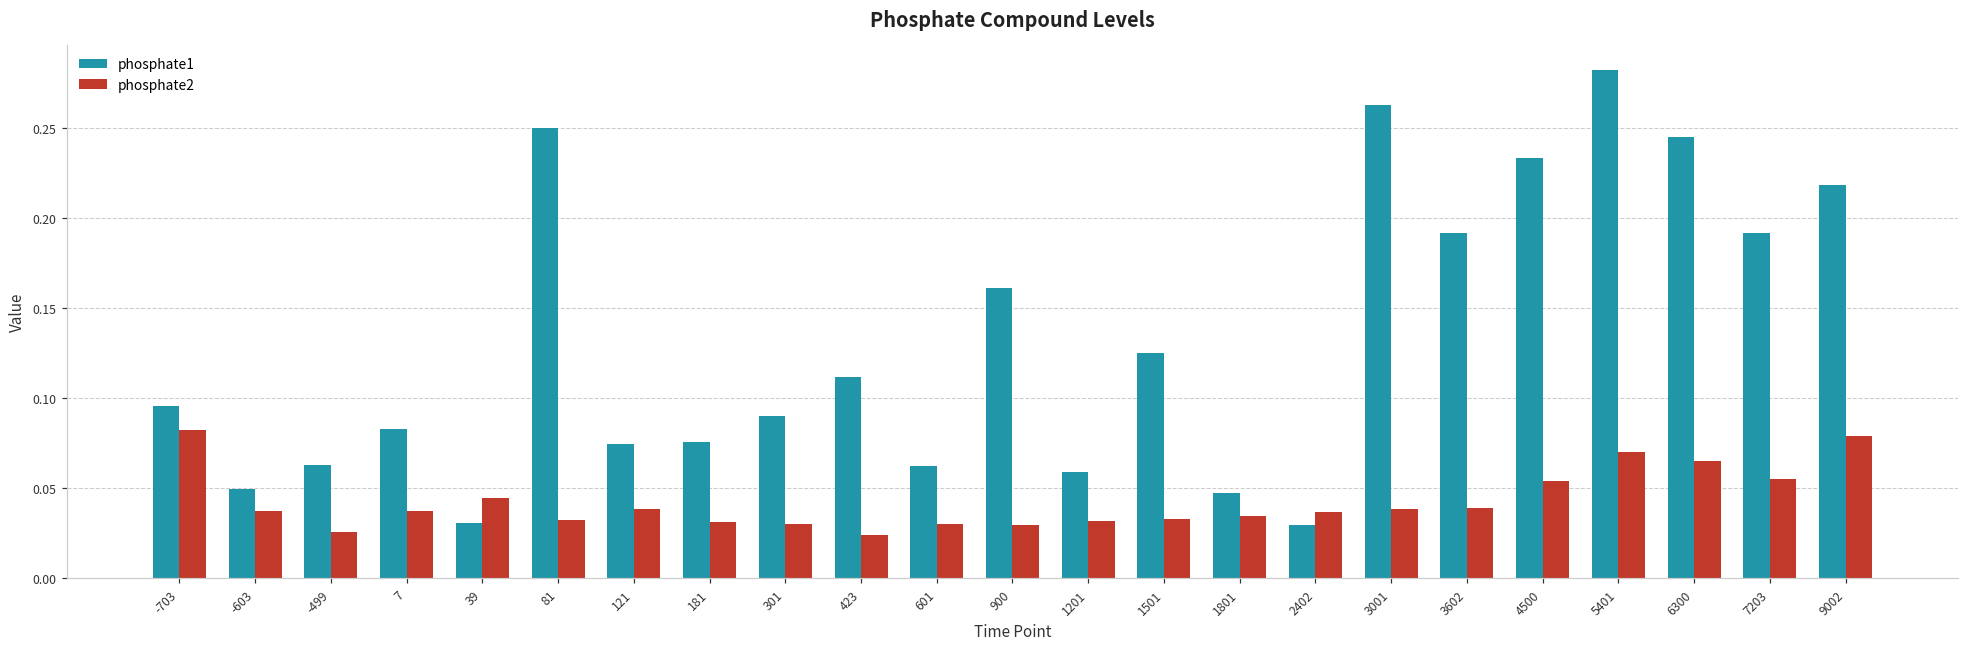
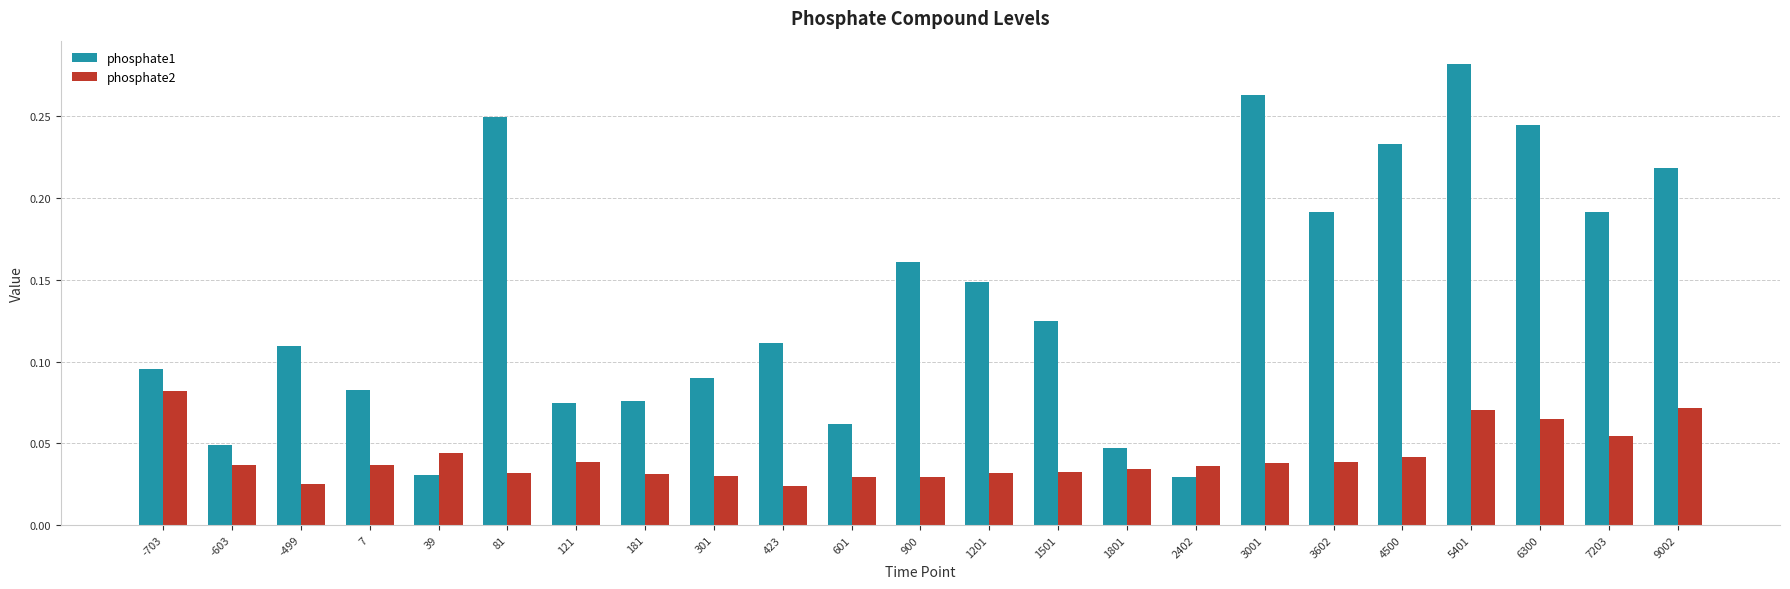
  {
    "phosphate1": {
      "-703": 0.095,
      "-603": 0.049,
-     "-499": 0.063,
+     "-499": 0.109,
      "7": 0.082,
      "39": 0.030,
      "81": 0.250,
      "121": 0.075,
      "181": 0.076,
      "301": 0.090,
      "423": 0.111,
      "601": 0.062,
      "900": 0.161,
-     "1201": 0.059,
+     "1201": 0.149,
      "1501": 0.125,
      "1801": 0.047,
      "2402": 0.029,
      "3001": 0.263,
      "3602": 0.192,
      "4500": 0.233,
      "5401": 0.282,
      "6300": 0.245,
      "7203": 0.191,
      "9002": 0.218
    },
    "phosphate2": {
      "-703": 0.082,
      "-603": 0.037,
      "-499": 0.025,
      "7": 0.037,
      "39": 0.044,
      "81": 0.032,
      "121": 0.038,
      "181": 0.031,
      "301": 0.030,
      "423": 0.024,
      "601": 0.030,
      "900": 0.029,
      "1201": 0.032,
      "1501": 0.032,
      "1801": 0.034,
      "2402": 0.036,
      "3001": 0.038,
      "3602": 0.039,
-     "4500": 0.054,
+     "4500": 0.042,
      "5401": 0.070,
      "6300": 0.065,
      "7203": 0.055,
-     "9002": 0.079
+     "9002": 0.071
    }
  }
